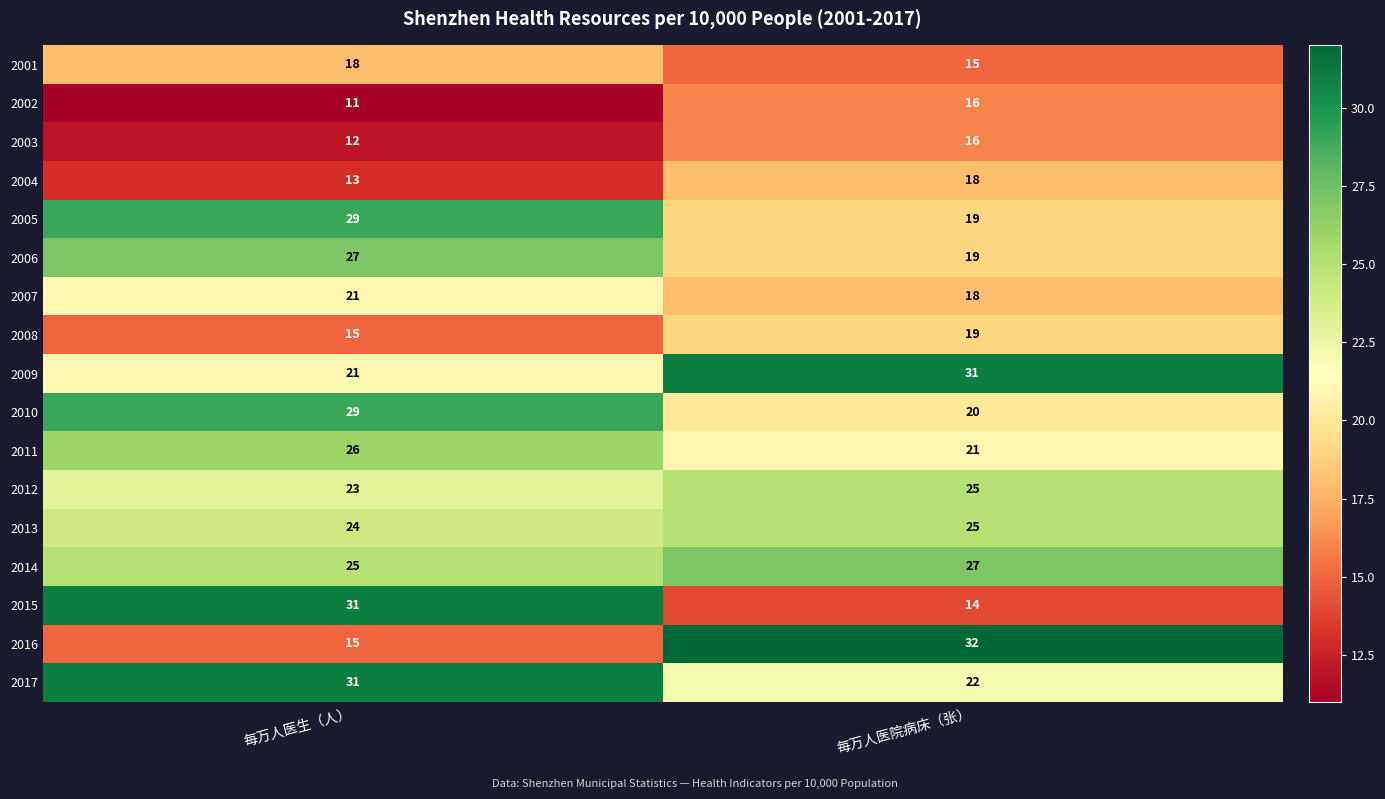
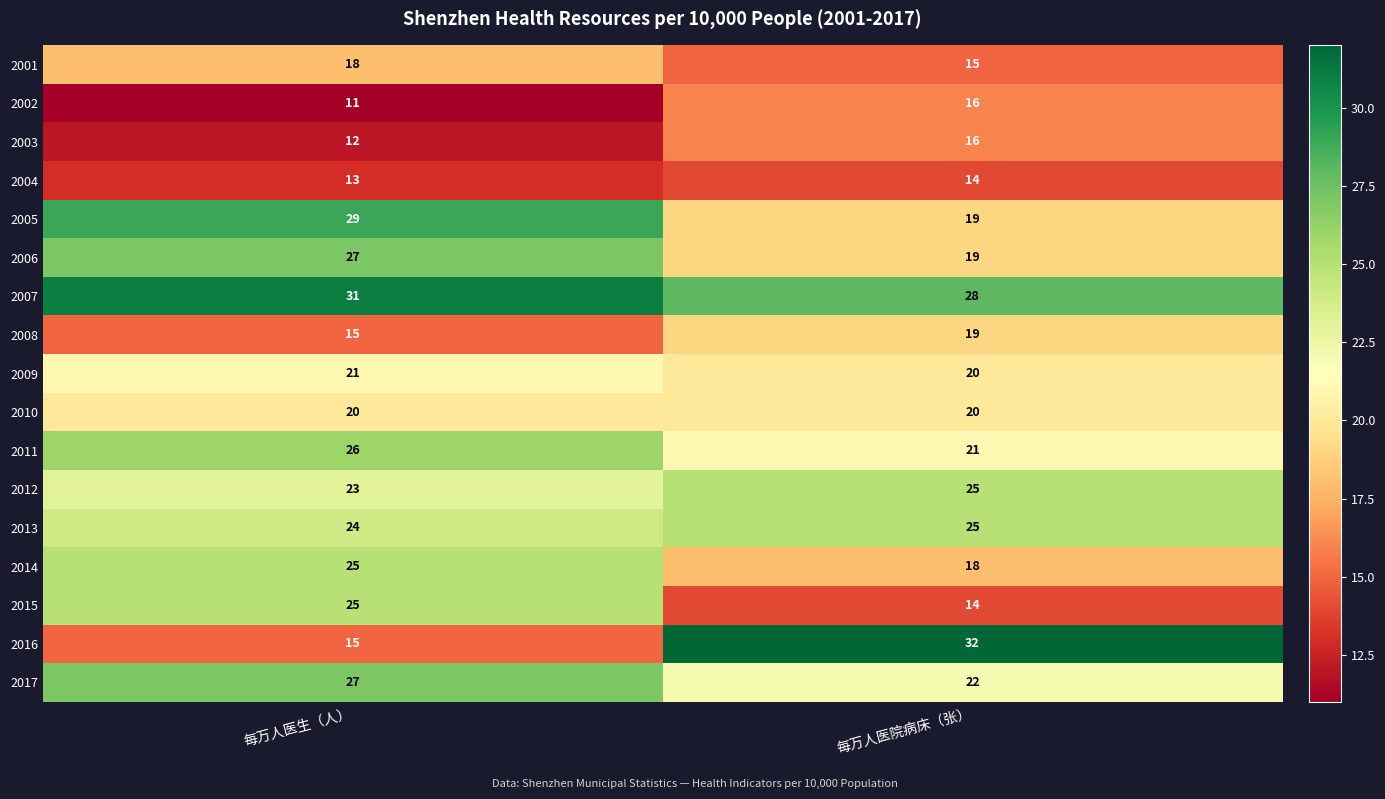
  {
    "2001": {
      "每万人医生（人）": 18,
      "每万人医院病床（张）": 15
    },
    "2002": {
      "每万人医生（人）": 11,
      "每万人医院病床（张）": 16
    },
    "2003": {
      "每万人医生（人）": 12,
      "每万人医院病床（张）": 16
    },
    "2004": {
      "每万人医生（人）": 13,
-     "每万人医院病床（张）": 18
+     "每万人医院病床（张）": 14
    },
    "2005": {
      "每万人医生（人）": 29,
      "每万人医院病床（张）": 19
    },
    "2006": {
      "每万人医生（人）": 27,
      "每万人医院病床（张）": 19
    },
    "2007": {
-     "每万人医生（人）": 21,
-     "每万人医院病床（张）": 18
+     "每万人医生（人）": 31,
+     "每万人医院病床（张）": 28
    },
    "2008": {
      "每万人医生（人）": 15,
      "每万人医院病床（张）": 19
    },
    "2009": {
      "每万人医生（人）": 21,
-     "每万人医院病床（张）": 31
+     "每万人医院病床（张）": 20
    },
    "2010": {
-     "每万人医生（人）": 29,
+     "每万人医生（人）": 20,
      "每万人医院病床（张）": 20
    },
    "2011": {
      "每万人医生（人）": 26,
      "每万人医院病床（张）": 21
    },
    "2012": {
      "每万人医生（人）": 23,
      "每万人医院病床（张）": 25
    },
    "2013": {
      "每万人医生（人）": 24,
      "每万人医院病床（张）": 25
    },
    "2014": {
      "每万人医生（人）": 25,
-     "每万人医院病床（张）": 27
+     "每万人医院病床（张）": 18
    },
    "2015": {
-     "每万人医生（人）": 31,
+     "每万人医生（人）": 25,
      "每万人医院病床（张）": 14
    },
    "2016": {
      "每万人医生（人）": 15,
      "每万人医院病床（张）": 32
    },
    "2017": {
-     "每万人医生（人）": 31,
+     "每万人医生（人）": 27,
      "每万人医院病床（张）": 22
    }
  }
